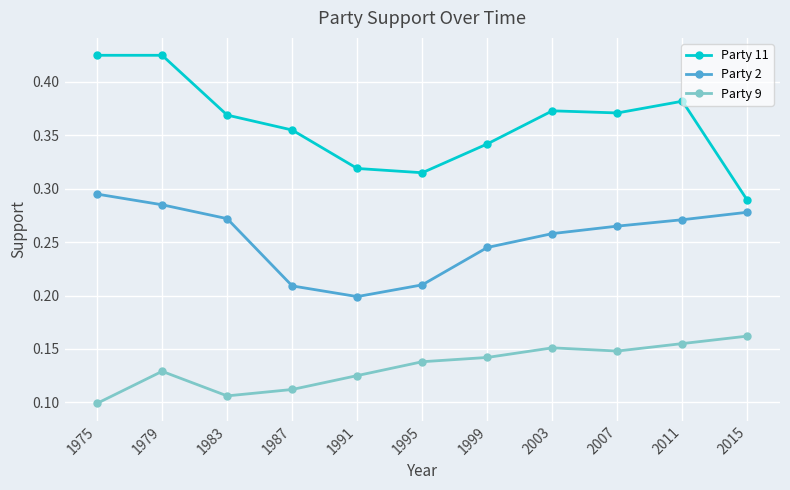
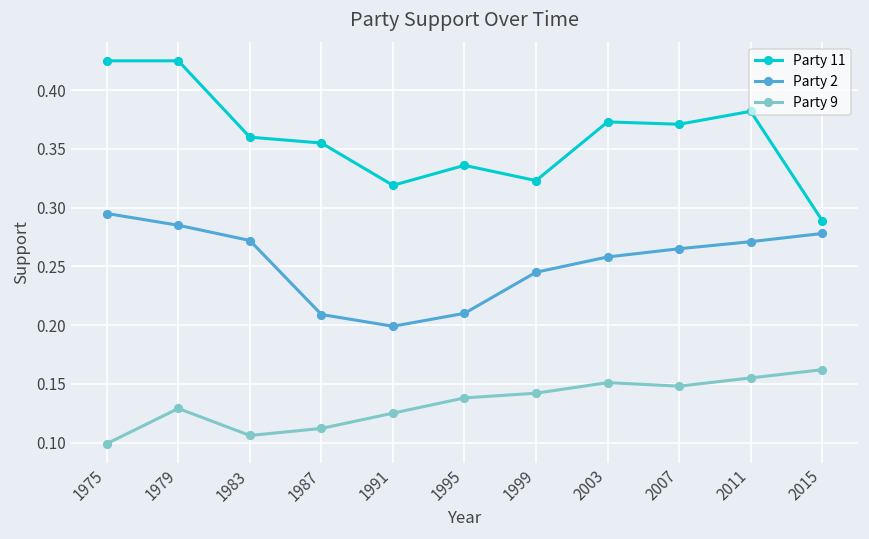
  {
    "Party 11": {
      "1975": 0.425,
      "1979": 0.425,
-     "1983": 0.369,
+     "1983": 0.360,
      "1987": 0.355,
      "1991": 0.319,
-     "1995": 0.315,
-     "1999": 0.342,
+     "1995": 0.336,
+     "1999": 0.323,
      "2003": 0.373,
      "2007": 0.371,
      "2015": 0.289
    }
  }
